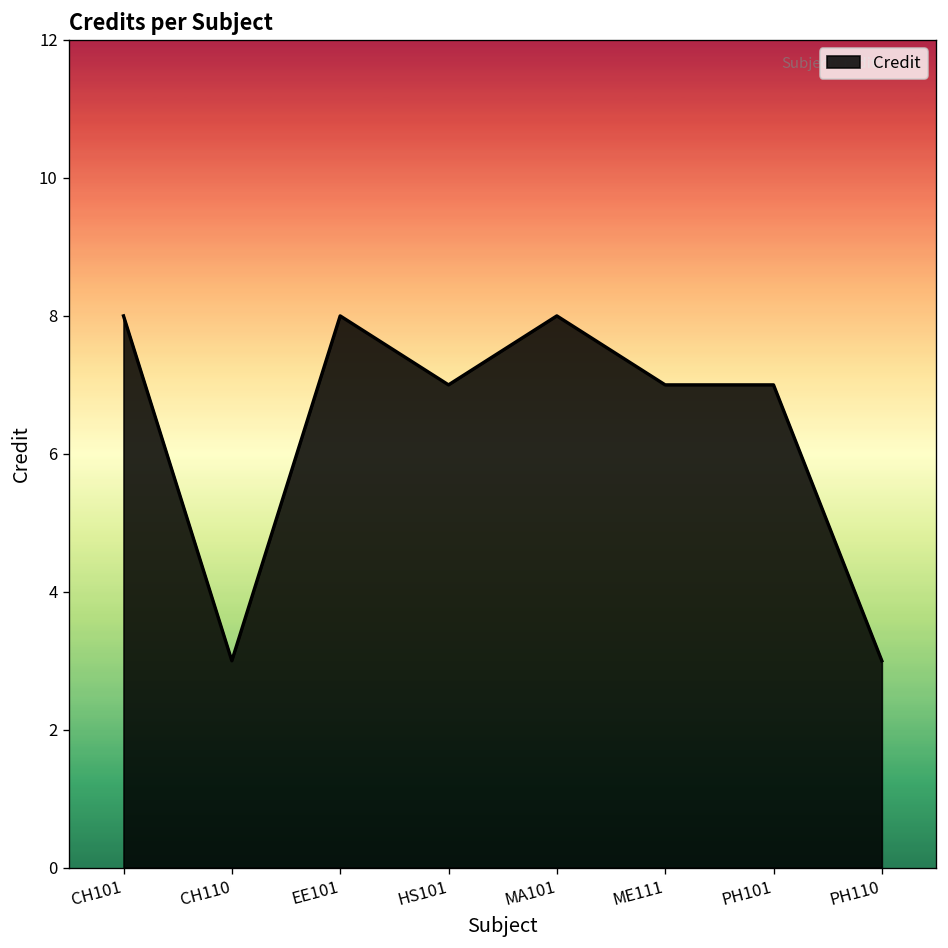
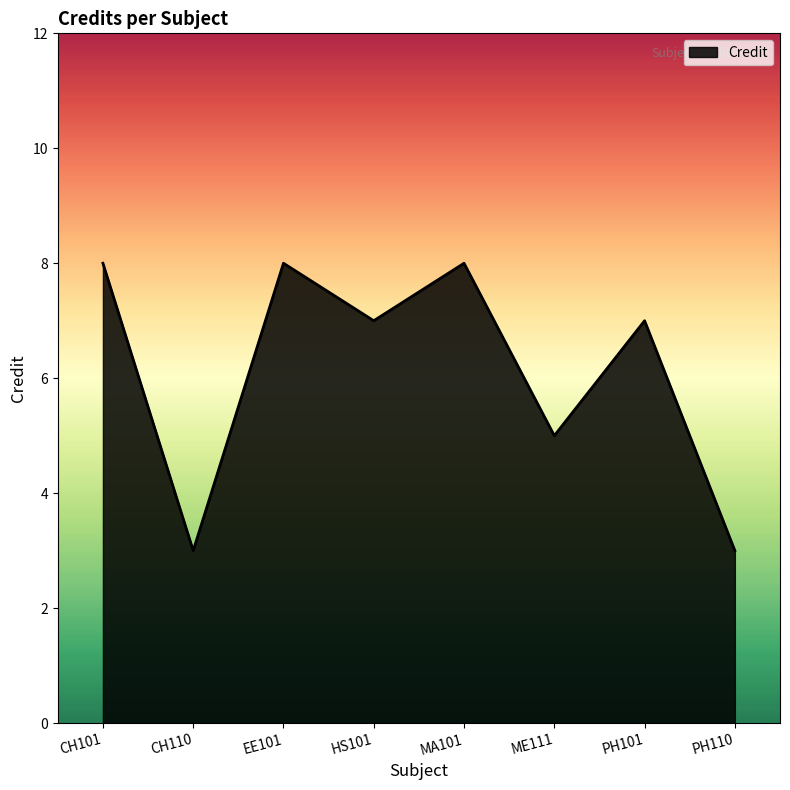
  {
    "CH101": 8,
    "CH110": 3,
    "EE101": 8,
    "HS101": 7,
    "MA101": 8,
-   "ME111": 7,
+   "ME111": 5,
    "PH101": 7,
    "PH110": 3
  }
